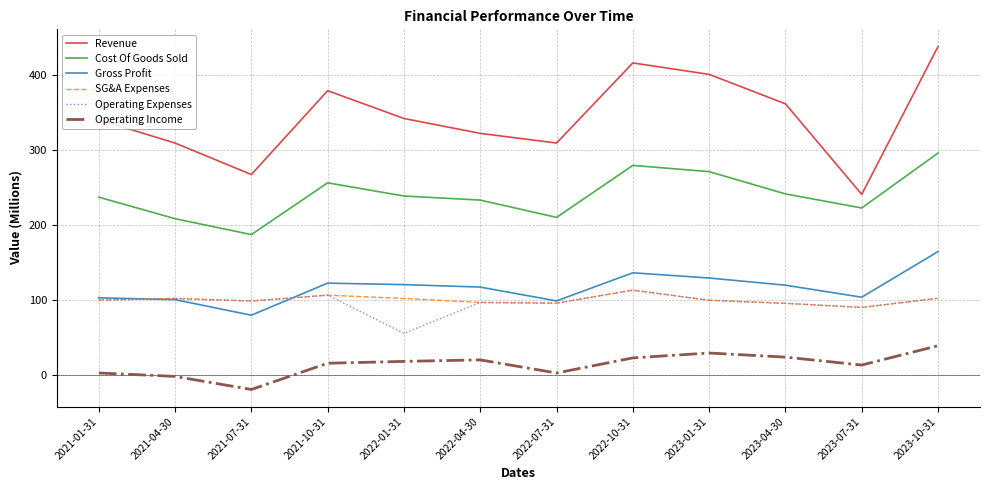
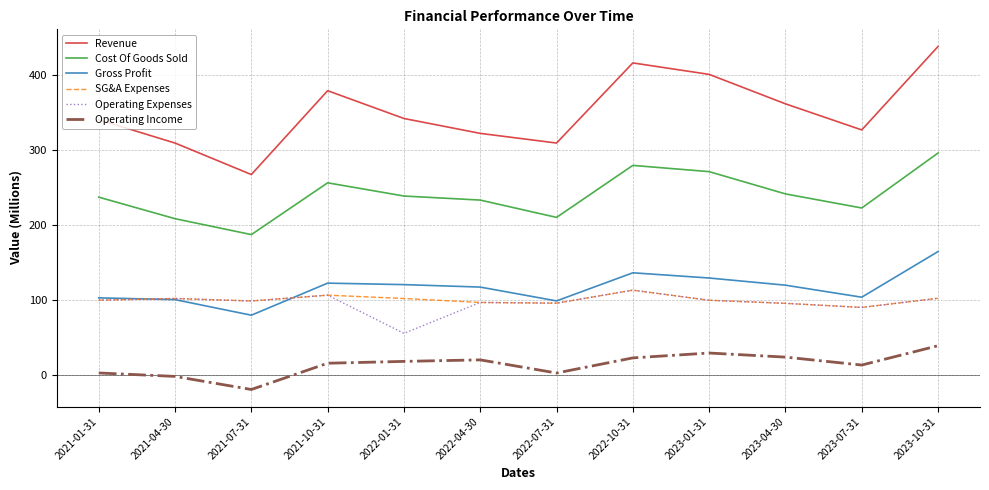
  {
    "Revenue": {
      "2021-04-30": 310,
      "2021-07-31": 270,
      "2021-10-31": 380,
      "2022-01-31": 340,
      "2022-04-30": 320,
      "2022-07-31": 310,
      "2022-10-31": 420,
      "2023-01-31": 400,
      "2023-04-30": 360,
-     "2023-07-31": 240,
+     "2023-07-31": 330,
      "2023-10-31": 440
    },
    "Cost Of Goods Sold": {
      "2021-01-31": 240,
      "2021-04-30": 210,
      "2021-07-31": 190,
      "2021-10-31": 260,
      "2022-01-31": 240,
      "2022-04-30": 230,
      "2022-07-31": 210,
      "2022-10-31": 280,
      "2023-01-31": 270,
      "2023-04-30": 240,
      "2023-07-31": 220,
      "2023-10-31": 300
    },
    "Gross Profit": {
      "2021-07-31": 80,
      "2021-10-31": 120,
      "2022-01-31": 120,
      "2022-04-30": 120,
      "2022-10-31": 140,
      "2023-01-31": 130,
      "2023-04-30": 120,
      "2023-07-31": 100,
      "2023-10-31": 160
    },
    "SG&A Expenses": {
      "2022-01-31": 100
    },
    "Operating Expenses": {
      "2022-01-31": 60
    },
    "Operating Income": {
      "2021-01-31": 0,
      "2021-04-30": 0,
      "2021-07-31": -20,
      "2021-10-31": 20,
      "2022-01-31": 20,
      "2022-04-30": 20,
      "2022-07-31": 0,
      "2022-10-31": 20,
      "2023-01-31": 30,
      "2023-04-30": 20,
      "2023-07-31": 10,
      "2023-10-31": 40
    }
  }
